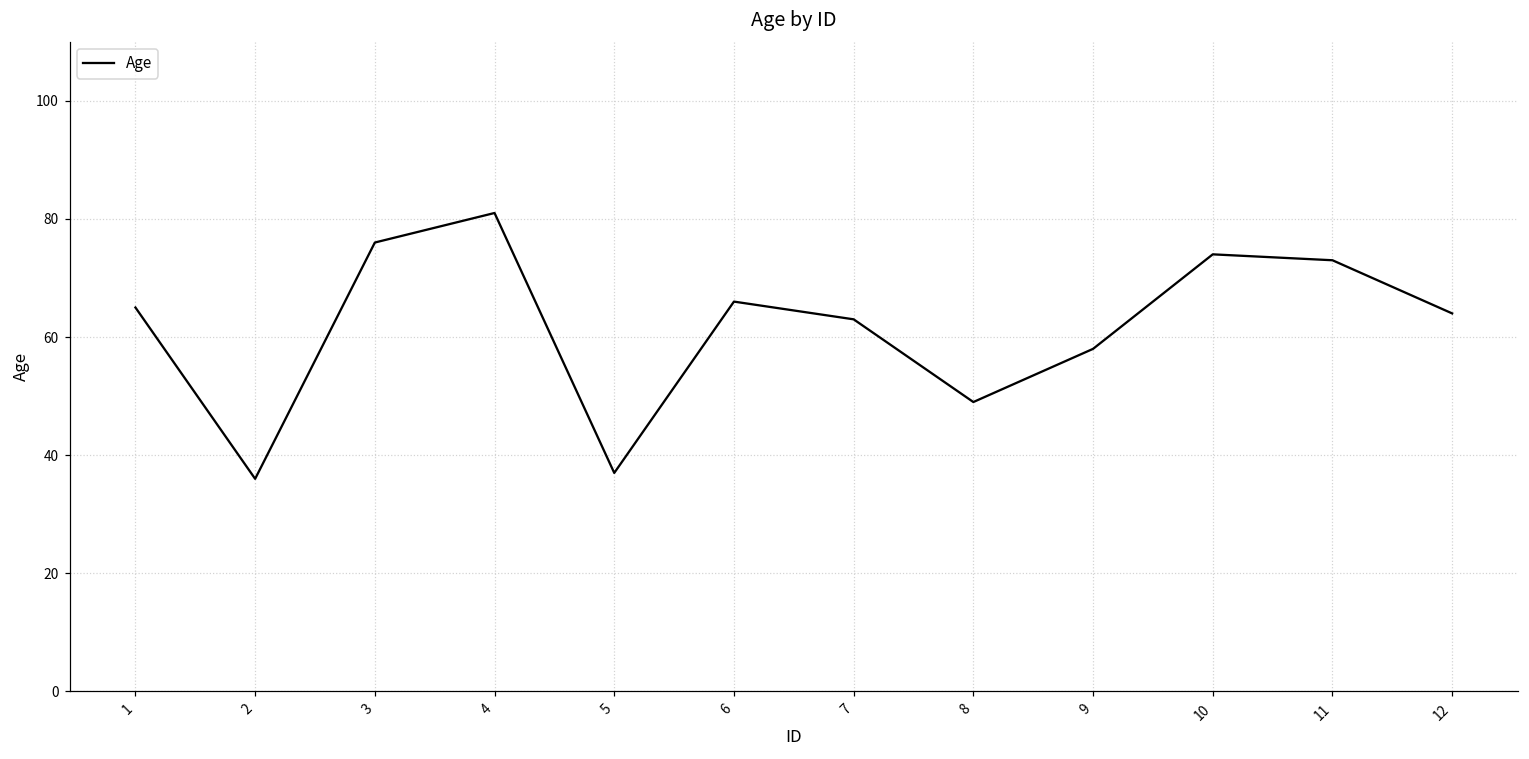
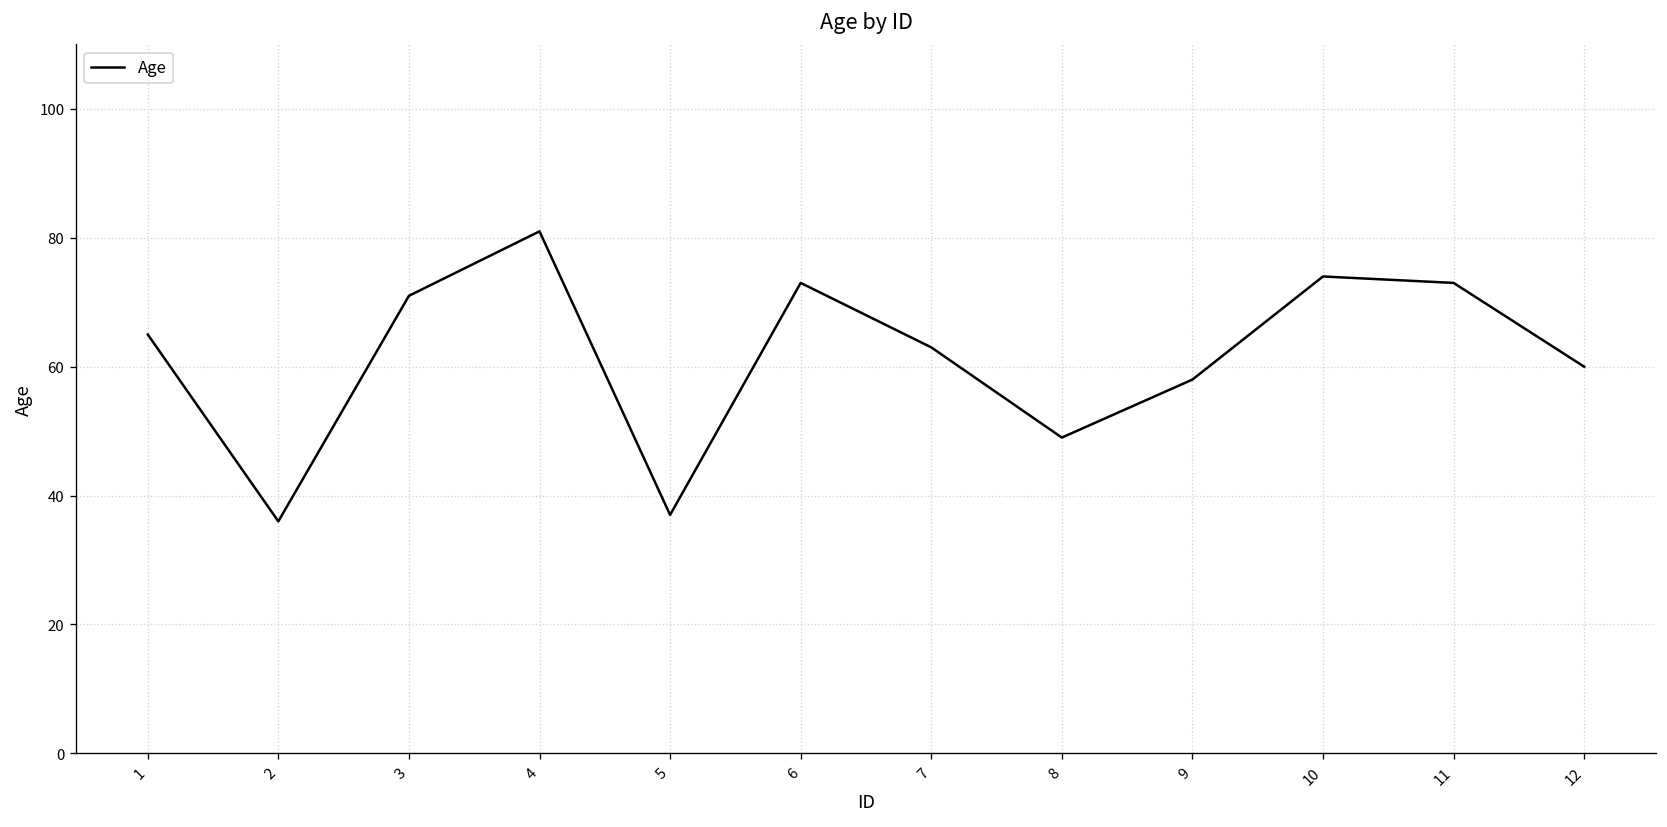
  {
    "1": 65,
    "2": 36,
-   "3": 76,
+   "3": 71,
    "4": 81,
    "5": 37,
-   "6": 66,
+   "6": 73,
    "7": 63,
    "8": 49,
    "9": 58,
    "10": 74,
    "11": 73,
-   "12": 64
+   "12": 60
  }
